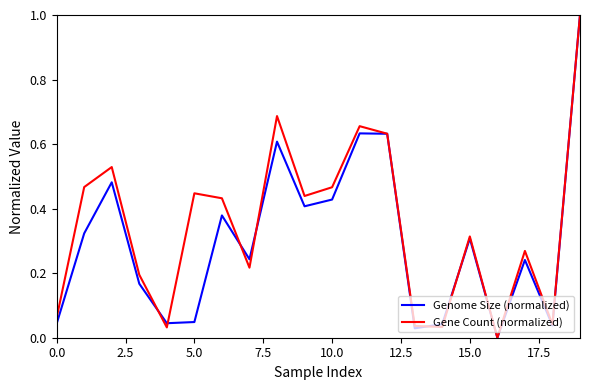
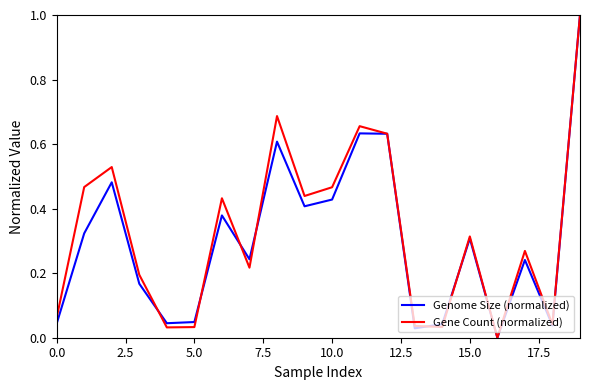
  {
    "Genome Size (normalized)": {
      "0.0": 0.04,
      "5.0": 0.05,
      "10.0": 0.43
    },
    "Gene Count (normalized)": {
      "0.0": 0.06,
-     "5.0": 0.45,
+     "5.0": 0.03,
      "10.0": 0.47
    }
  }
